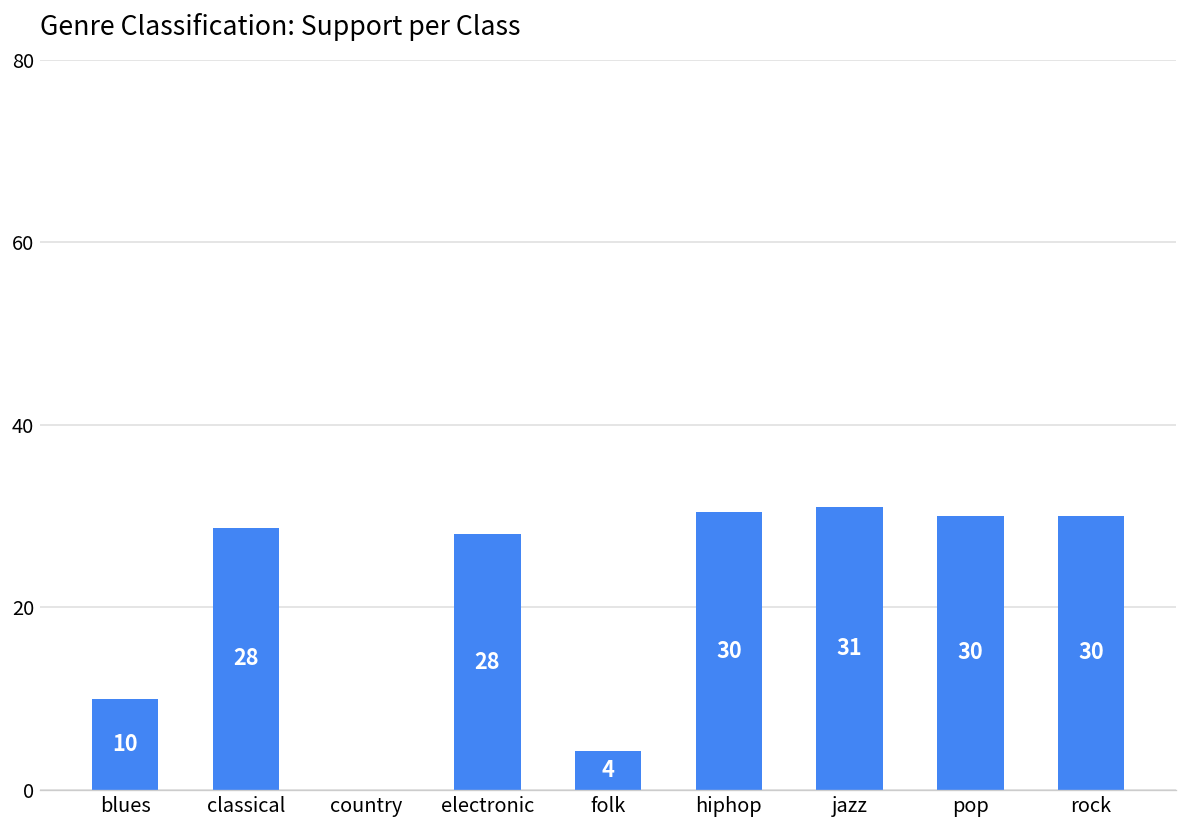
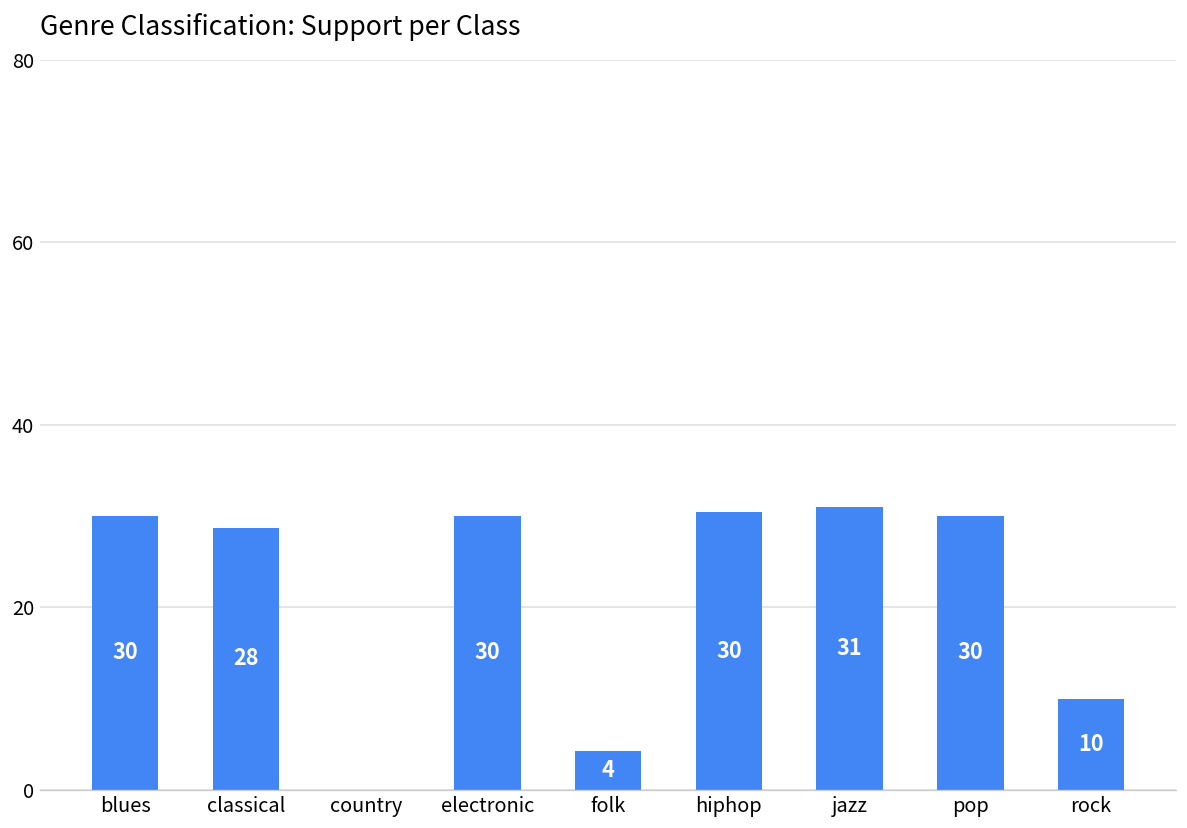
  {
-   "blues": 10,
-   "electronic": 28,
+   "blues": 30,
+   "electronic": 30,
    "folk": 4,
    "hiphop": 30,
    "jazz": 31,
    "pop": 30,
-   "rock": 30
+   "rock": 10
  }
